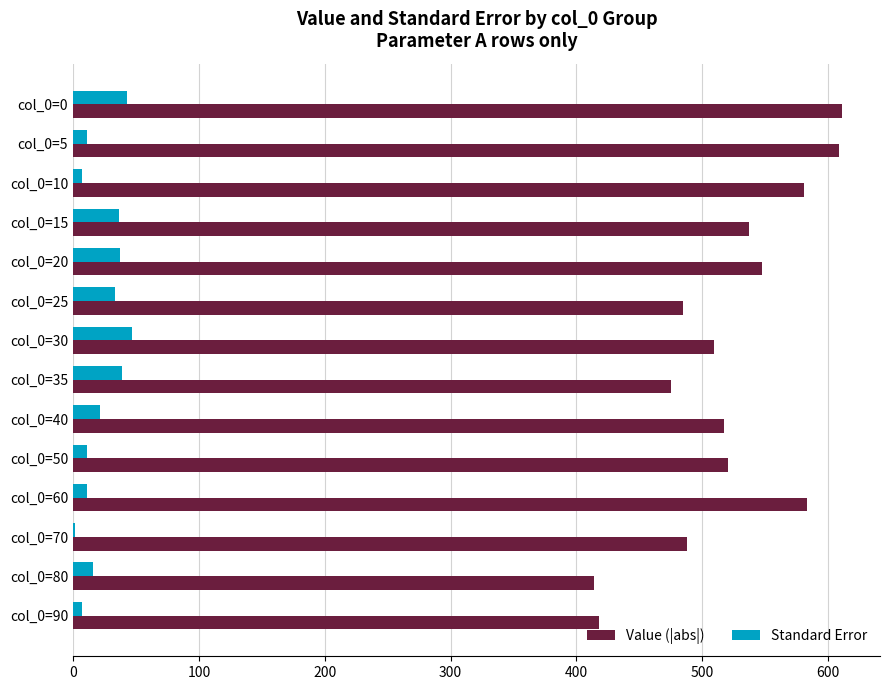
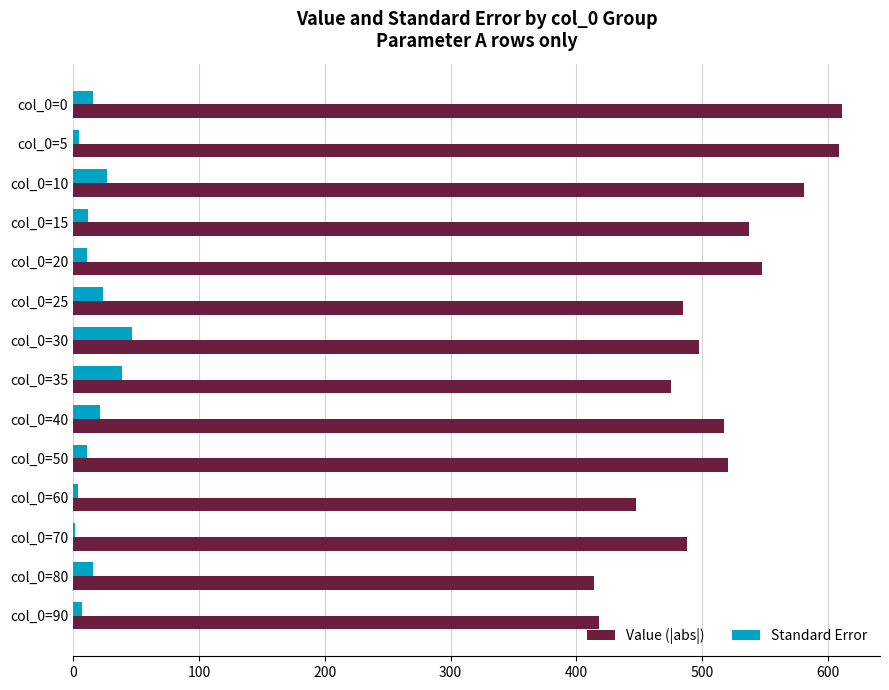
  {
    "Value (|abs|)": {
      "col_0=0": 611,
      "col_0=5": 608,
      "col_0=10": 581,
      "col_0=15": 537,
      "col_0=20": 548,
      "col_0=25": 485,
-     "col_0=30": 510,
+     "col_0=30": 498,
      "col_0=35": 475,
      "col_0=40": 517,
      "col_0=50": 521,
-     "col_0=60": 583,
+     "col_0=60": 448,
      "col_0=70": 488,
      "col_0=80": 414,
      "col_0=90": 418
    },
    "Standard Error": {
-     "col_0=0": 43,
-     "col_0=5": 11,
-     "col_0=10": 7,
-     "col_0=15": 37,
-     "col_0=20": 37,
-     "col_0=25": 33,
+     "col_0=0": 16,
+     "col_0=5": 4,
+     "col_0=10": 27,
+     "col_0=15": 12,
+     "col_0=20": 11,
+     "col_0=25": 24,
      "col_0=30": 47,
      "col_0=35": 39,
      "col_0=40": 21,
      "col_0=50": 11,
-     "col_0=60": 11,
+     "col_0=60": 4,
      "col_0=80": 16,
      "col_0=90": 7
    }
  }
